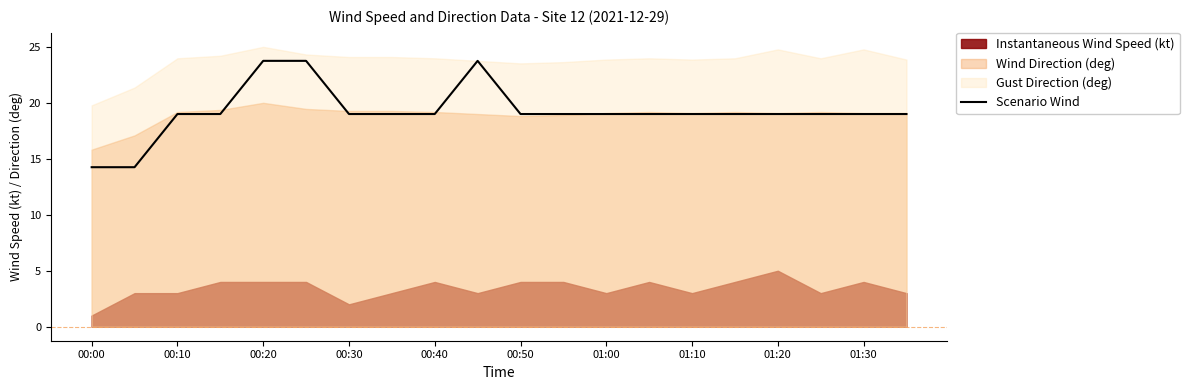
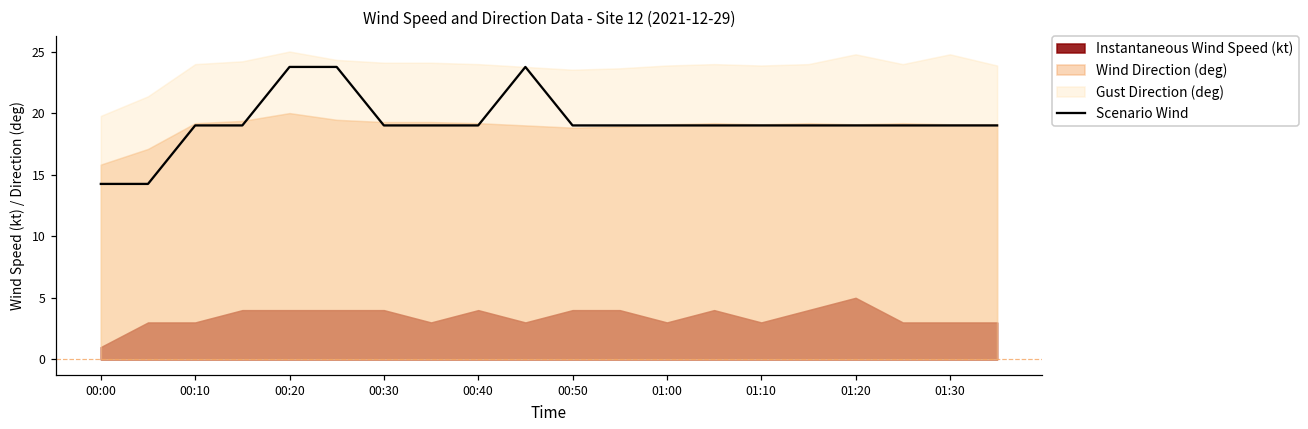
  {
    "Scenario Wind": {
      "00:00": 14.3,
      "00:20": 23.8,
      "00:30": 19
    },
    "Instantaneous Wind Speed (kt)": {
      "00:00": 1,
      "00:10": 3,
      "00:20": 4,
-     "00:30": 2,
+     "00:30": 4,
      "00:40": 4,
      "00:50": 4,
      "01:00": 3,
      "01:10": 3,
      "01:20": 5,
-     "01:30": 4
+     "01:30": 3
    },
    "Wind Direction (deg)": {
      "00:00": 16,
      "00:20": 20,
      "00:30": 19.3
    },
    "Gust Direction (deg)": {
      "00:00": 19.8,
      "00:10": 24,
      "00:20": 25,
      "00:30": 24,
      "00:40": 24,
      "00:50": 23.5,
      "01:00": 24,
      "01:10": 24,
      "01:20": 24.8,
      "01:30": 24.8
    }
  }
